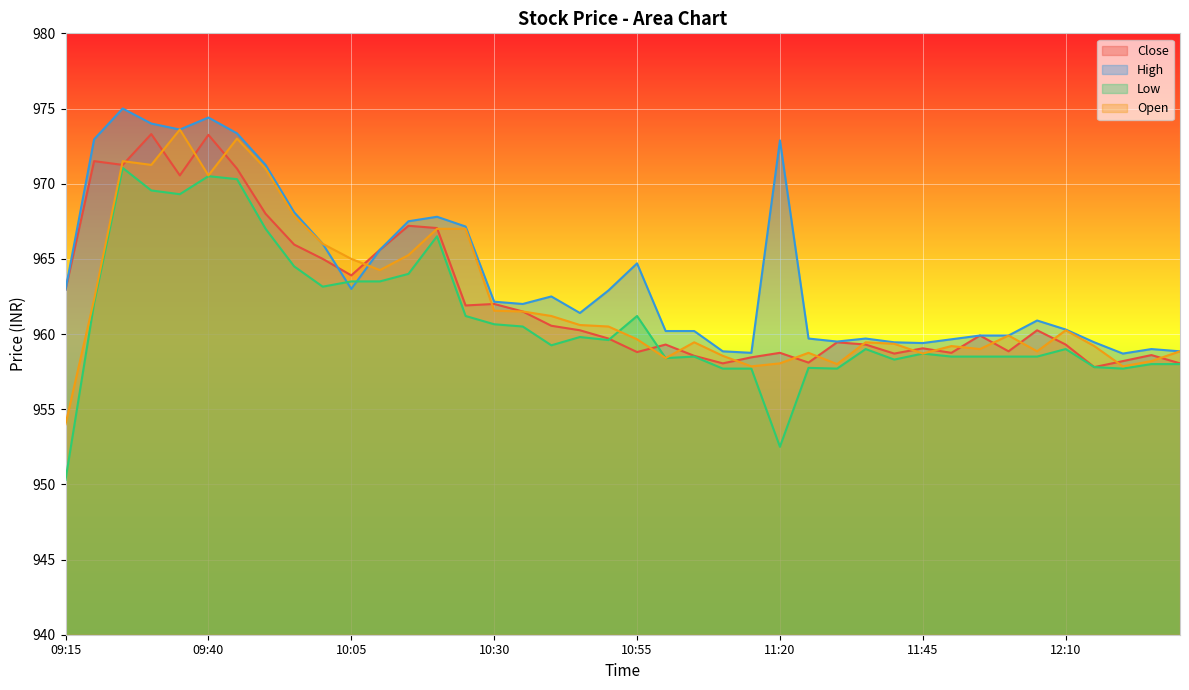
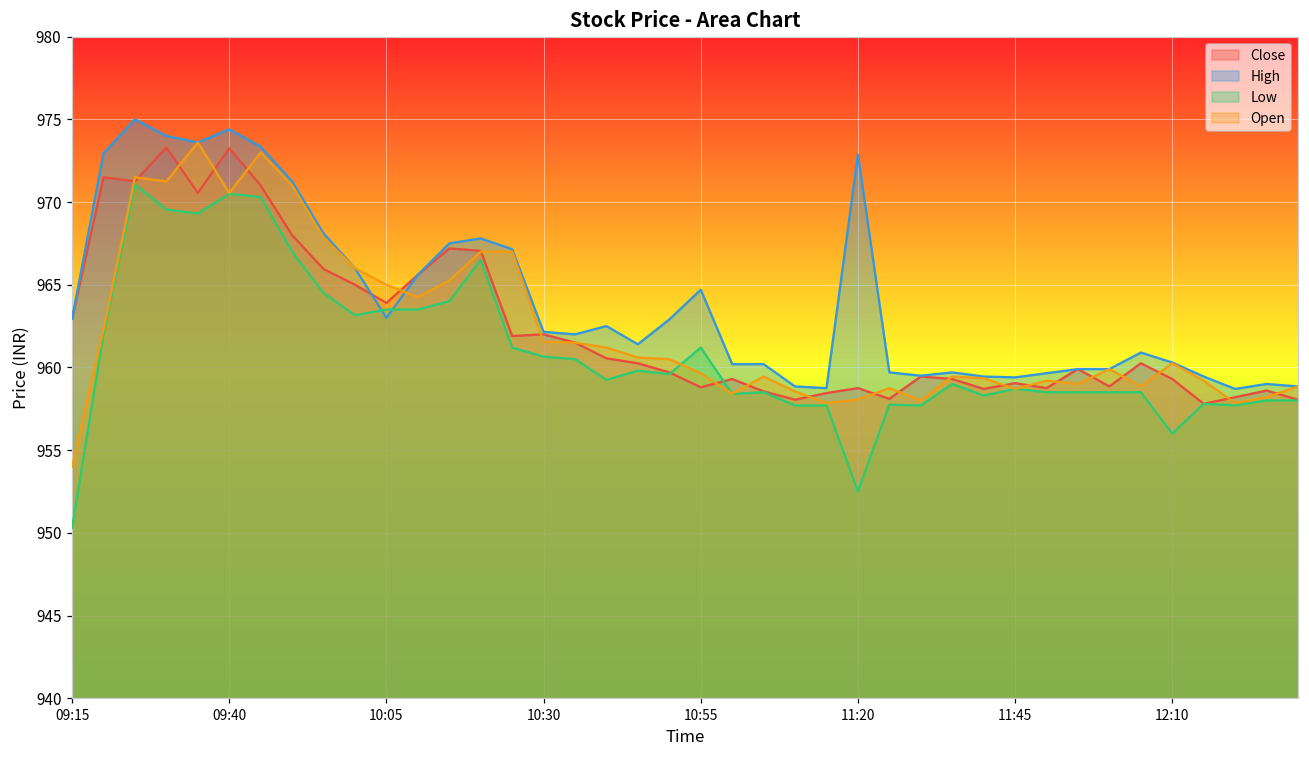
  {
    "High": {
      "09:40": 974.4,
      "10:05": 963,
      "10:55": 964.7,
      "11:20": 973,
      "11:45": 959.4
    },
    "Low": {
      "09:15": 950.3,
      "10:05": 963.5,
      "10:30": 960.7,
      "10:55": 961.2,
      "11:20": 952.5,
-     "12:10": 959
+     "12:10": 956
    }
  }
